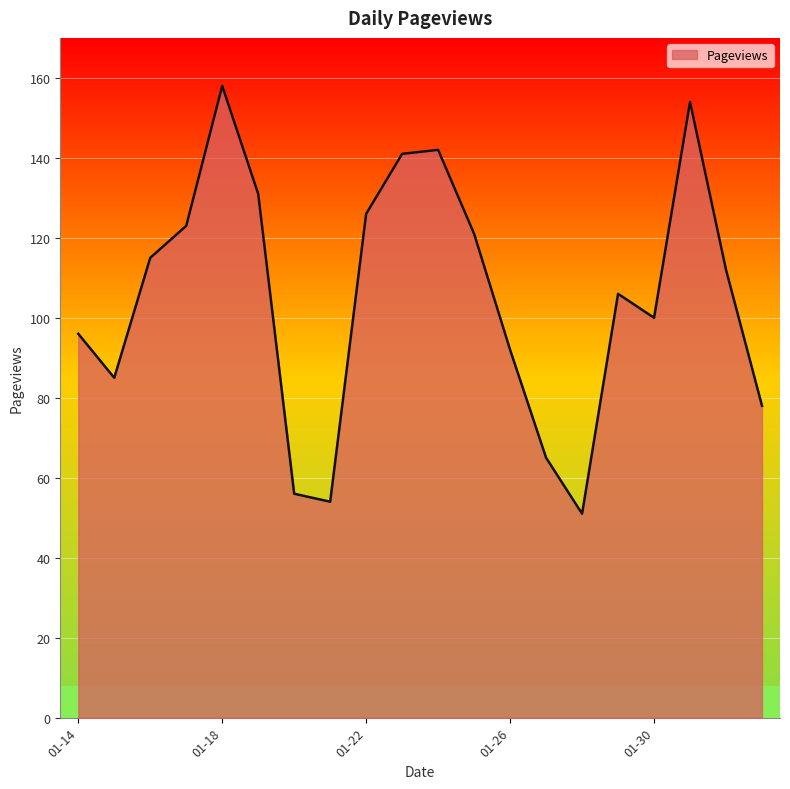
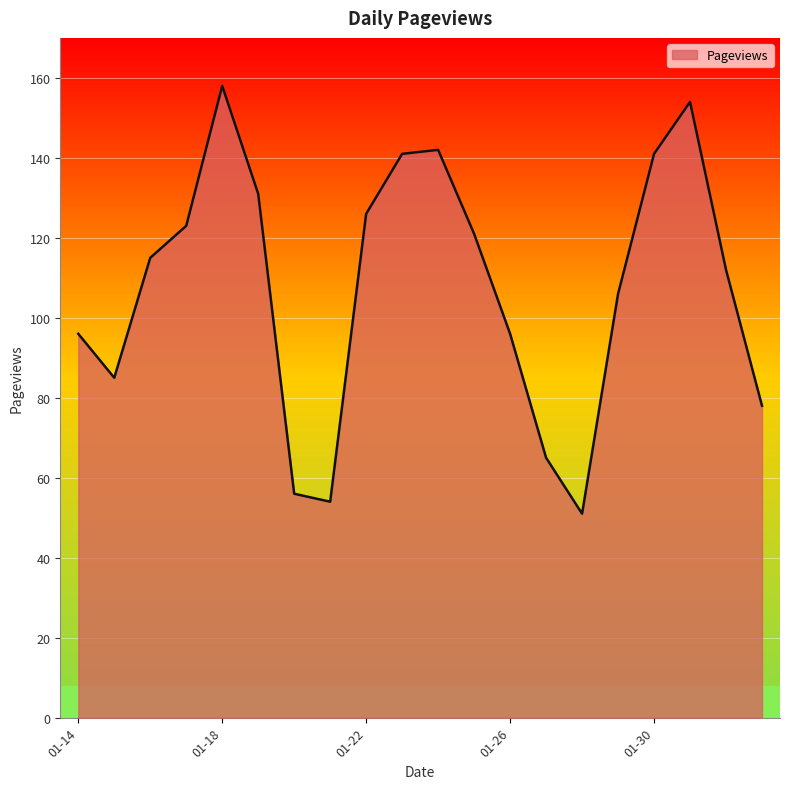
  {
    "01-14": 96,
    "01-18": 158,
    "01-22": 126,
-   "01-26": 92,
-   "01-30": 100
+   "01-26": 96,
+   "01-30": 141
  }
